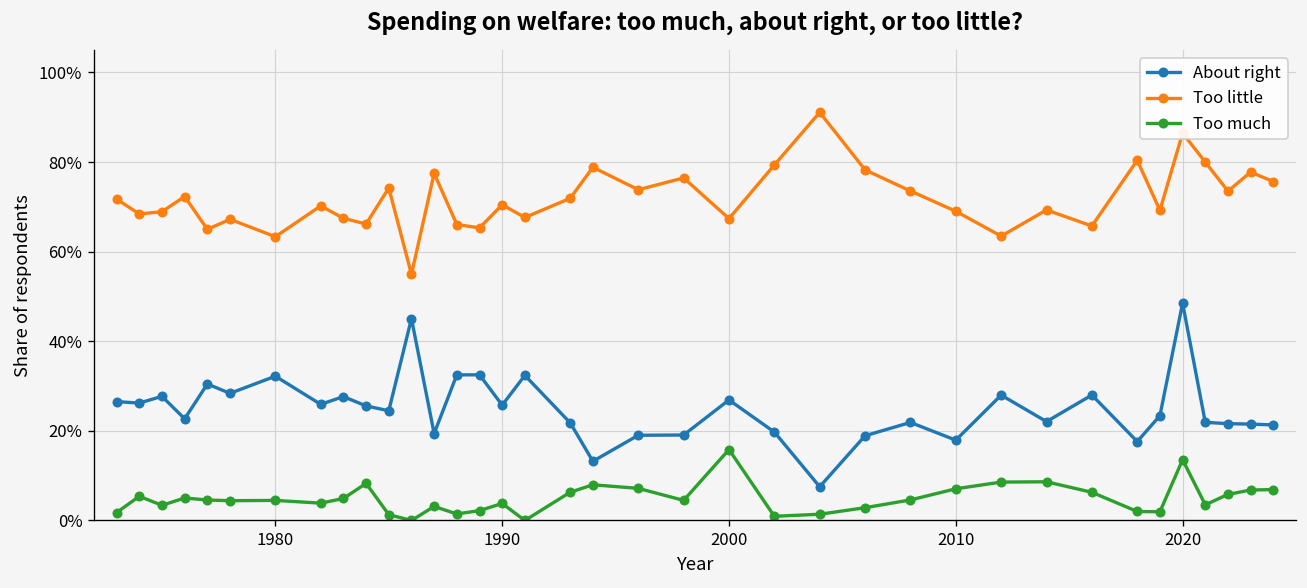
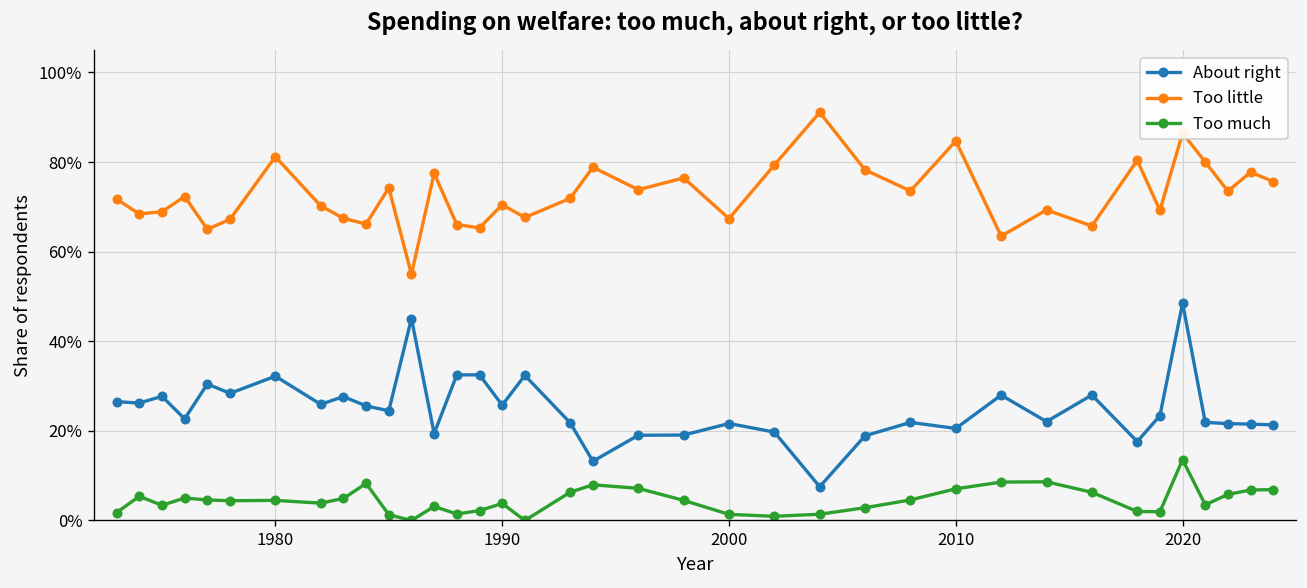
  {
    "About right": {
      "1980": "32%",
      "1990": "26%",
-     "2000": "27%",
-     "2010": "18%",
+     "2000": "22%",
+     "2010": "21%",
      "2020": "49%"
    },
    "Too little": {
-     "1980": "63%",
+     "1980": "81%",
      "1990": "70%",
      "2000": "67%",
-     "2010": "69%"
+     "2010": "85%"
    },
    "Too much": {
      "1980": "4%",
      "1990": "4%",
-     "2000": "16%",
+     "2000": "1%",
      "2010": "7%",
      "2020": "14%"
    }
  }
